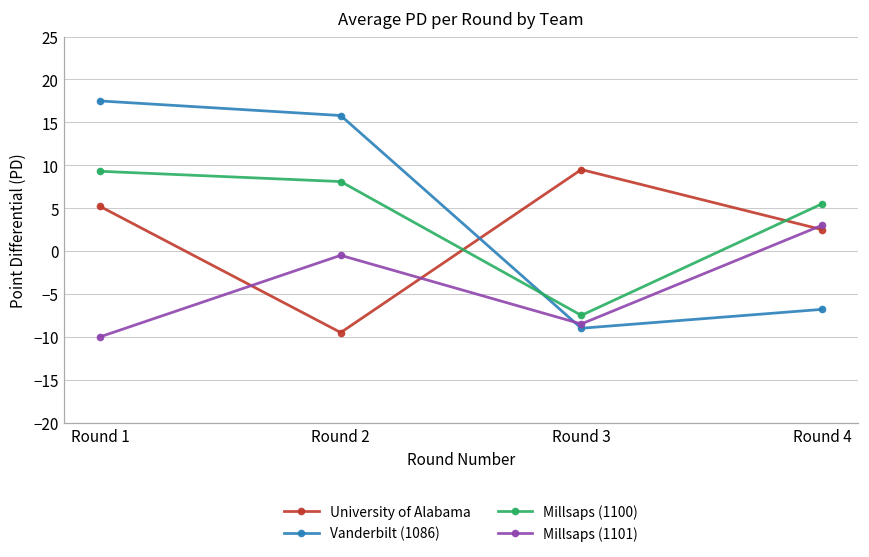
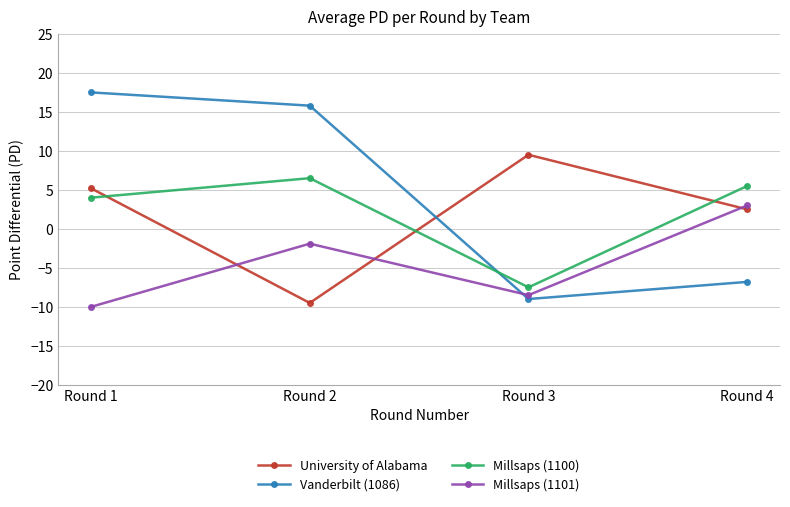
  {
    "University of Alabama": {
      "Round 1": 5,
      "Round 2": -10,
      "Round 3": 10,
      "Round 4": 3
    },
    "Vanderbilt (1086)": {
      "Round 1": 18,
      "Round 2": 16,
      "Round 3": -9,
      "Round 4": -7
    },
    "Millsaps (1100)": {
-     "Round 1": 9,
-     "Round 2": 8,
+     "Round 1": 4,
+     "Round 2": 7,
      "Round 3": -8,
      "Round 4": 6
    },
    "Millsaps (1101)": {
      "Round 1": -10,
-     "Round 2": -1,
+     "Round 2": -2,
      "Round 3": -9,
      "Round 4": 3
    }
  }
